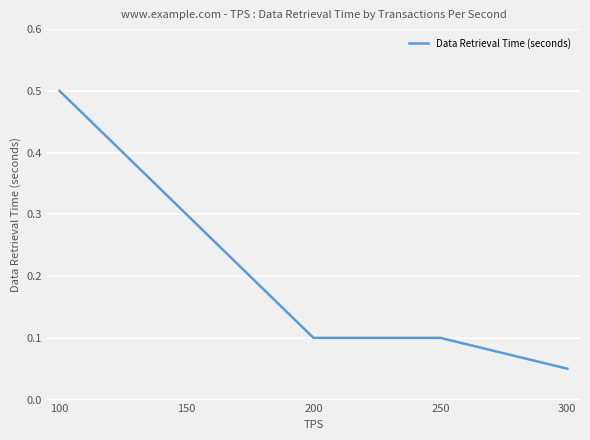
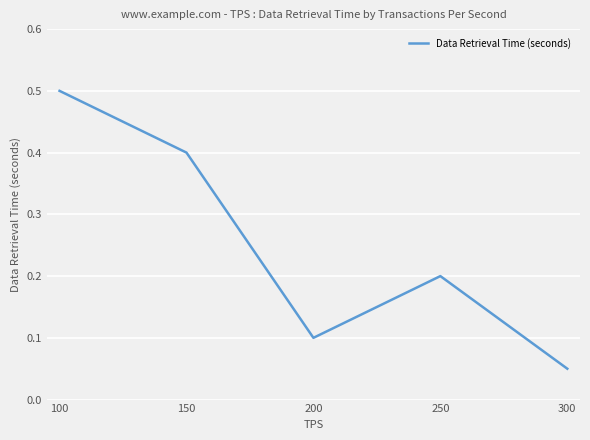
  {
    "100": 0.5,
-   "150": 0.3,
+   "150": 0.4,
    "200": 0.1,
-   "250": 0.1,
+   "250": 0.2,
    "300": 0.05
  }
